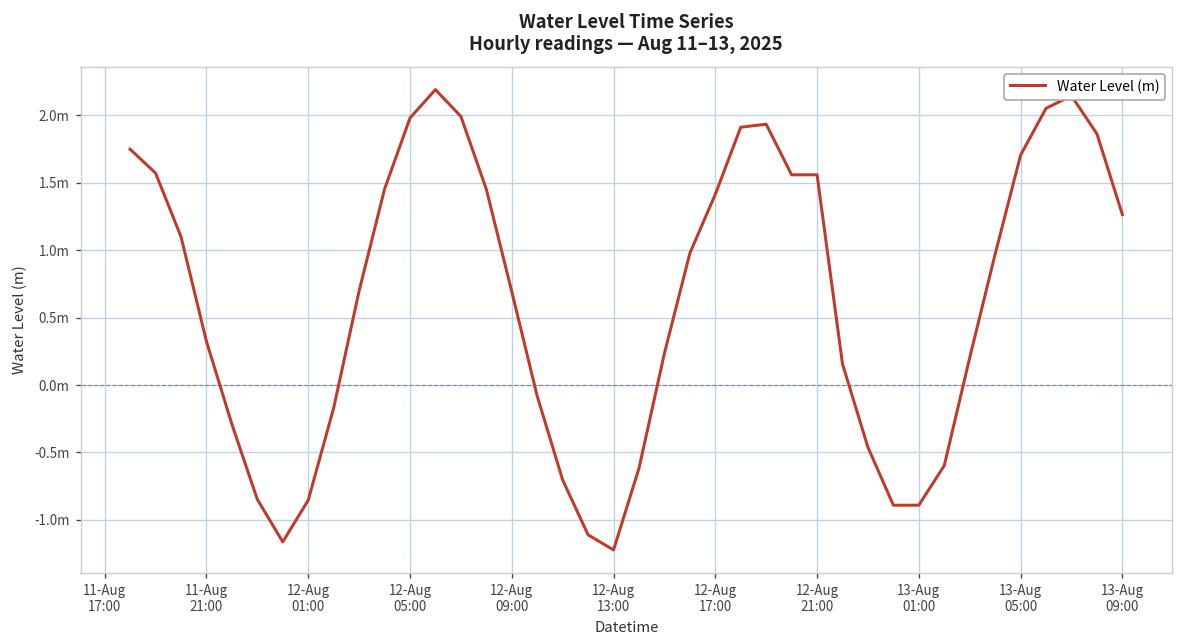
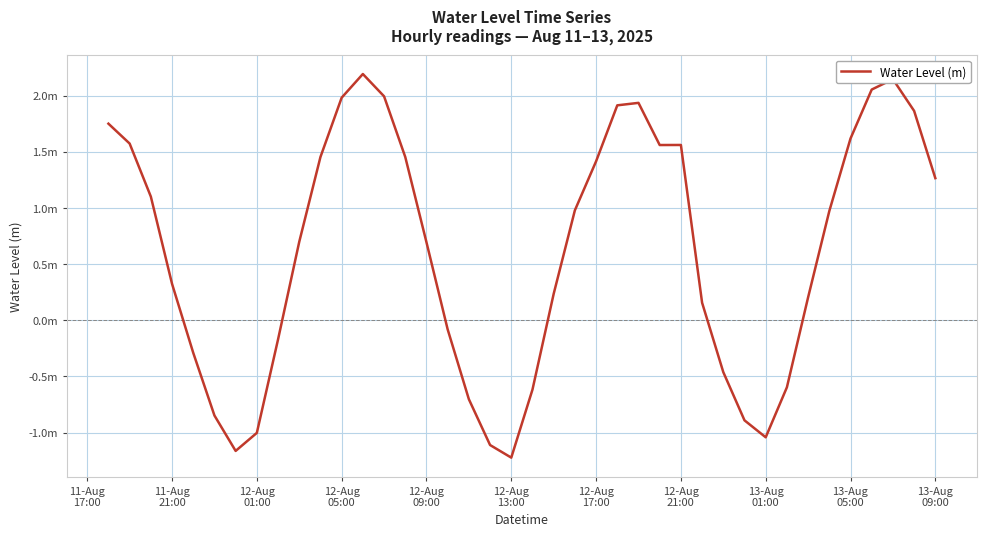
  {
    "11-Aug 21:00": "0.32m",
-   "12-Aug 01:00": "-0.85m",
+   "12-Aug 01:00": "-1.00m",
    "12-Aug 05:00": "1.98m",
    "12-Aug 09:00": "0.69m",
    "12-Aug 13:00": "-1.22m",
    "12-Aug 17:00": "1.41m",
    "12-Aug 21:00": "1.56m",
-   "13-Aug 01:00": "-0.89m",
-   "13-Aug 05:00": "1.71m",
+   "13-Aug 01:00": "-1.04m",
+   "13-Aug 05:00": "1.62m",
    "13-Aug 09:00": "1.26m"
  }
